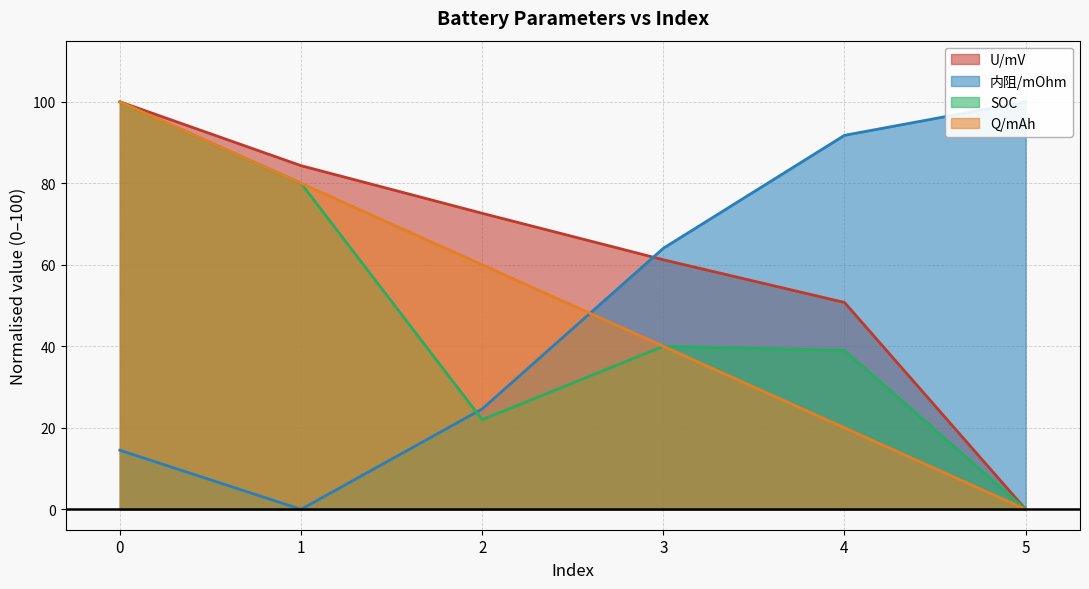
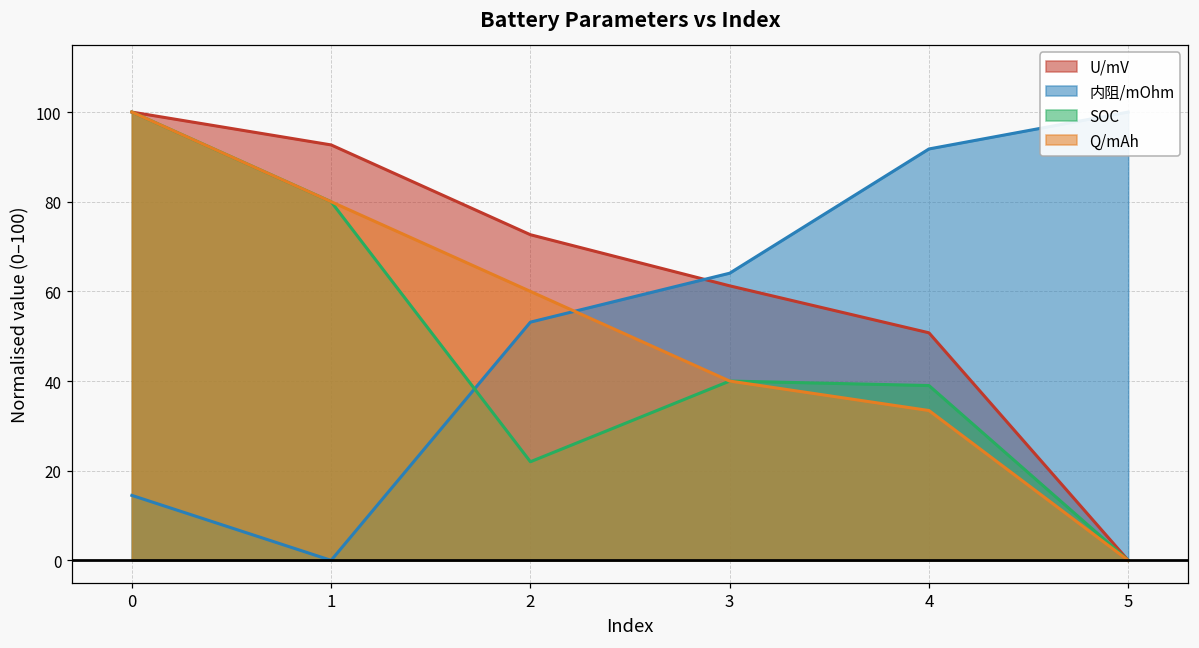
  {
    "U/mV": {
-     "1": 84,
+     "1": 93,
      "2": 73,
      "3": 61,
      "4": 51
    },
    "内阻/mOhm": {
      "0": 14,
      "1": 0,
-     "2": 25,
+     "2": 53,
      "3": 64,
      "4": 92
    },
    "SOC": {
      "2": 22,
      "4": 39
    },
    "Q/mAh": {
      "2": 60,
-     "4": 20
+     "4": 33
    }
  }
